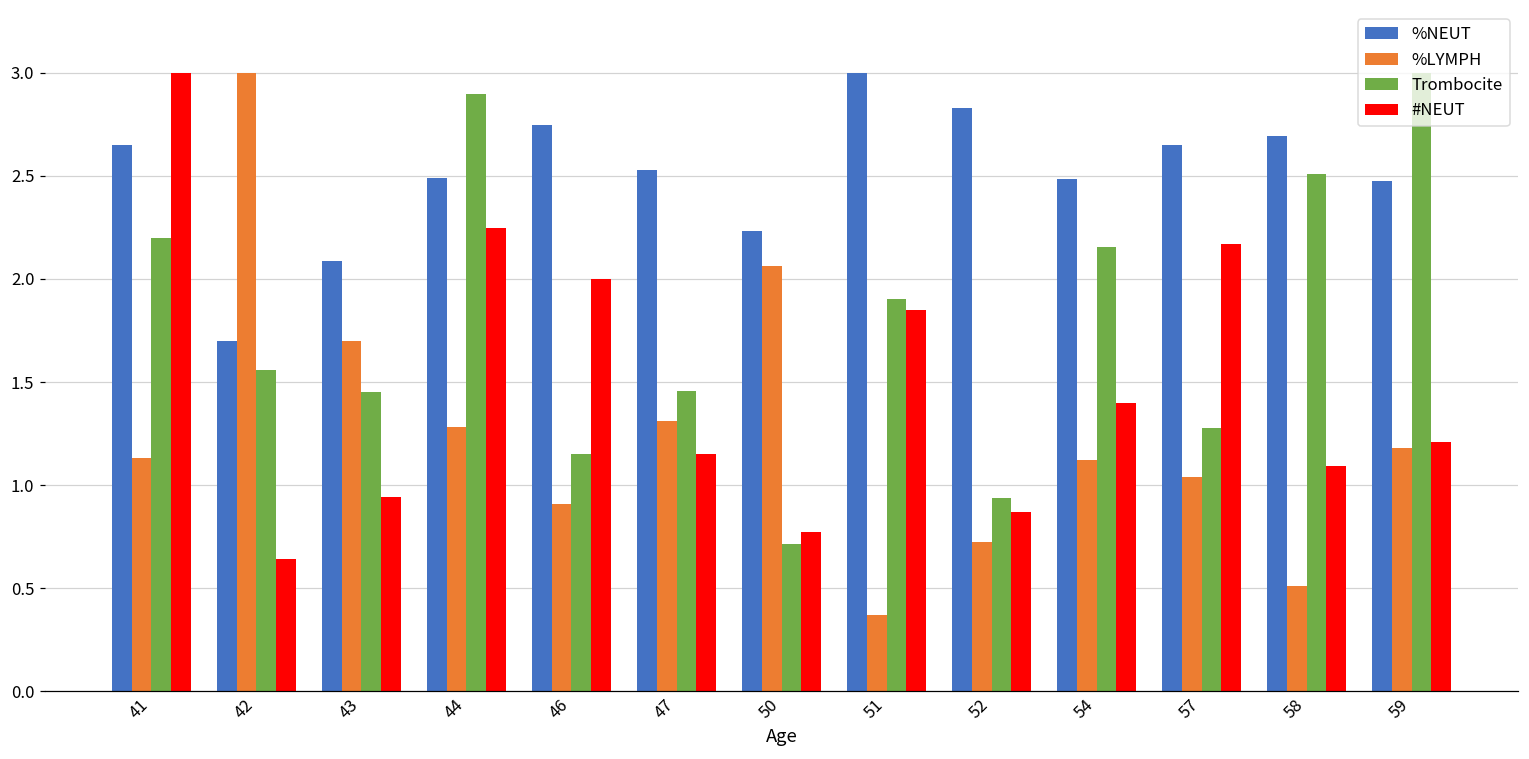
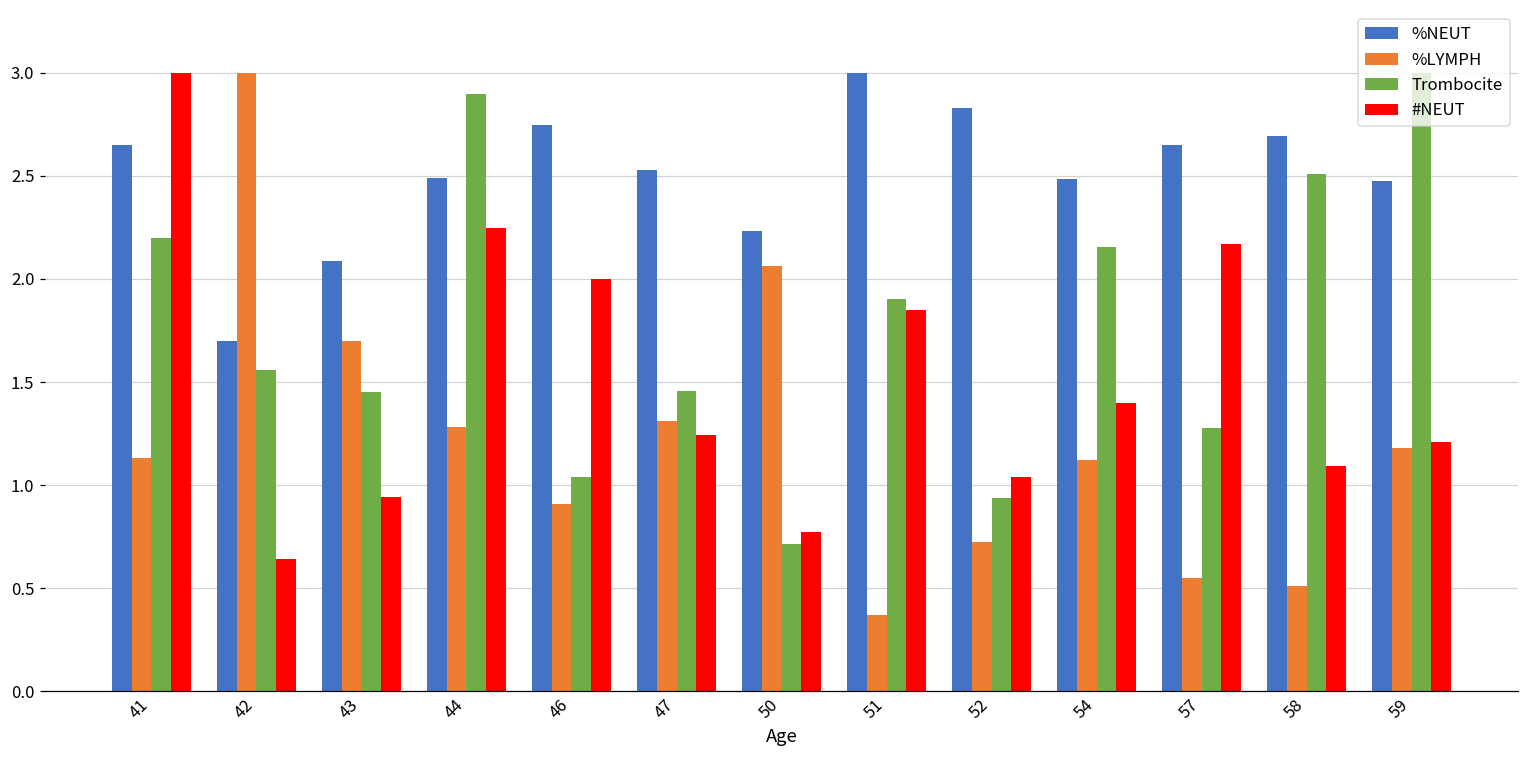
  {
    "%NEUT": {
      "41": 2.65,
      "42": 1.70,
      "43": 2.09,
      "44": 2.49,
      "46": 2.75,
      "47": 2.53,
      "50": 2.23,
      "51": 3.00,
      "52": 2.83,
      "54": 2.48,
      "57": 2.65,
      "58": 2.69,
      "59": 2.48
    },
    "%LYMPH": {
      "41": 1.13,
      "42": 3.00,
      "43": 1.70,
      "44": 1.28,
      "46": 0.91,
      "47": 1.31,
      "50": 2.06,
      "51": 0.37,
      "52": 0.72,
      "54": 1.12,
-     "57": 1.04,
+     "57": 0.55,
      "58": 0.51,
      "59": 1.18
    },
    "Trombocite": {
      "41": 2.20,
      "42": 1.56,
      "43": 1.45,
      "44": 2.90,
-     "46": 1.15,
+     "46": 1.04,
      "47": 1.45,
      "50": 0.72,
      "51": 1.90,
      "52": 0.94,
      "54": 2.16,
      "57": 1.28,
      "58": 2.51
    },
    "#NEUT": {
      "41": 3.00,
      "42": 0.64,
      "43": 0.94,
      "44": 2.25,
      "46": 2.00,
-     "47": 1.15,
+     "47": 1.25,
      "50": 0.77,
      "51": 1.85,
-     "52": 0.87,
+     "52": 1.04,
      "54": 1.40,
      "57": 2.17,
      "58": 1.09,
      "59": 1.21
    }
  }
